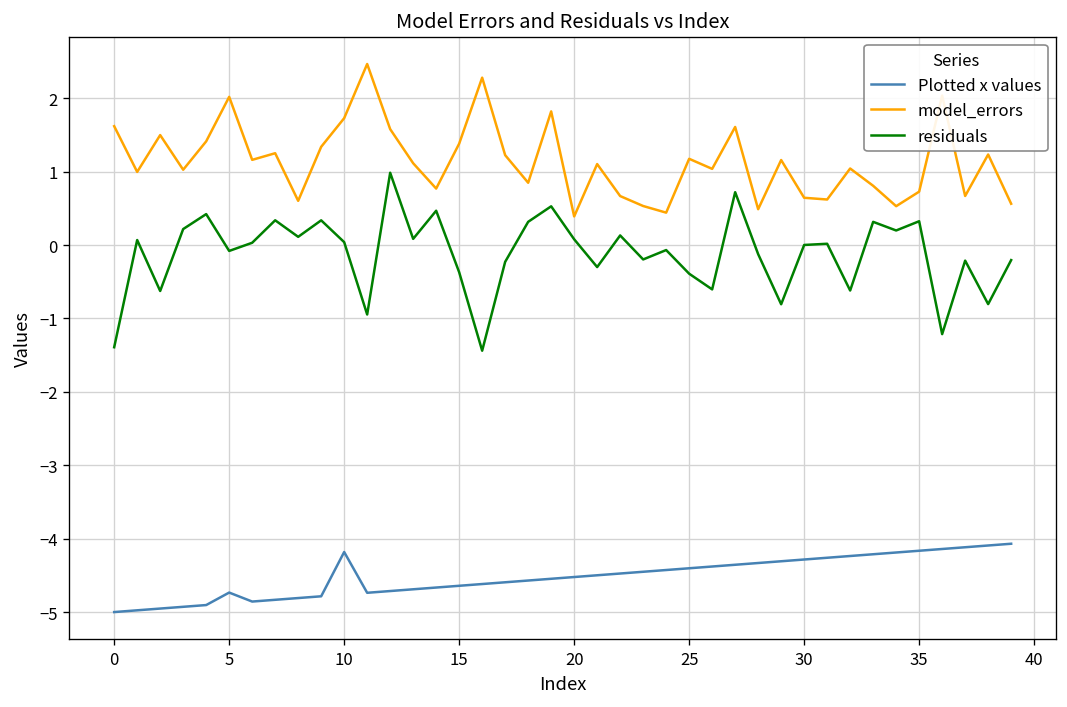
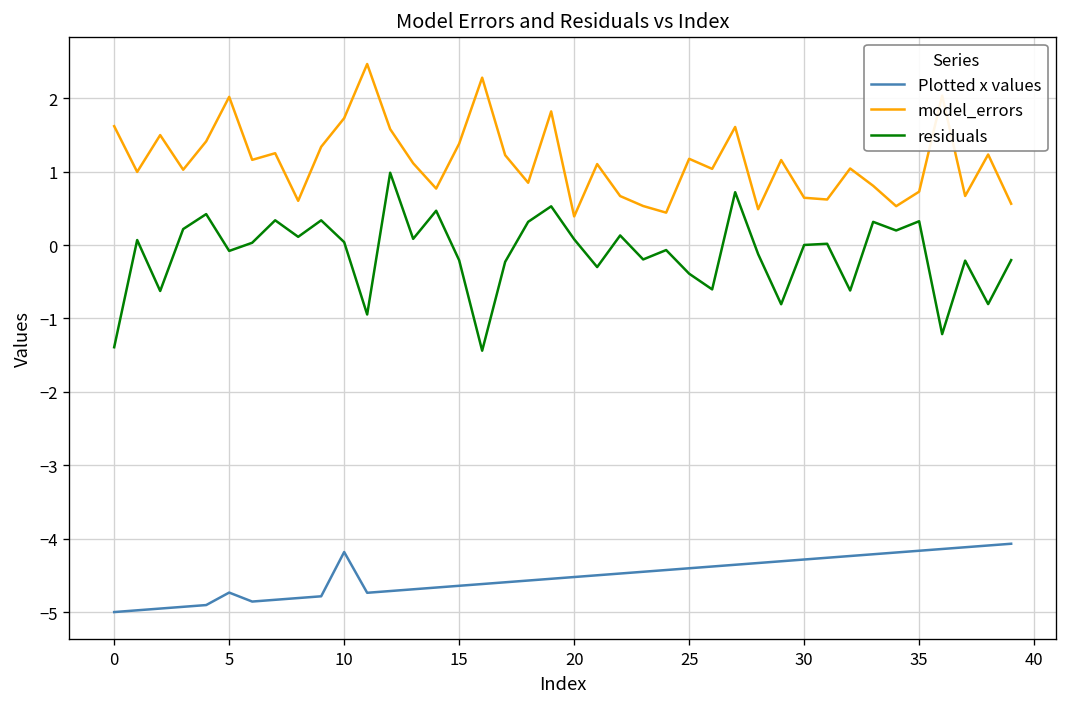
  {
    "Plotted x values": {
      "0": -5.0,
      "5": -4.7,
      "10": -4.2,
      "15": -4.6,
      "20": -4.5,
      "25": -4.4,
      "30": -4.3,
      "35": -4.2
    },
    "model_errors": {
      "0": 1.6,
      "5": 2.0,
      "10": 1.7,
      "15": 1.4,
      "20": 0.4,
      "25": 1.2,
      "30": 0.6,
      "35": 0.7
    },
    "residuals": {
      "0": -1.4,
      "5": -0.1,
      "10": 0.0,
-     "15": -0.4,
+     "15": -0.2,
      "20": 0.1,
      "25": -0.4,
      "30": 0.0,
      "35": 0.3
    }
  }
